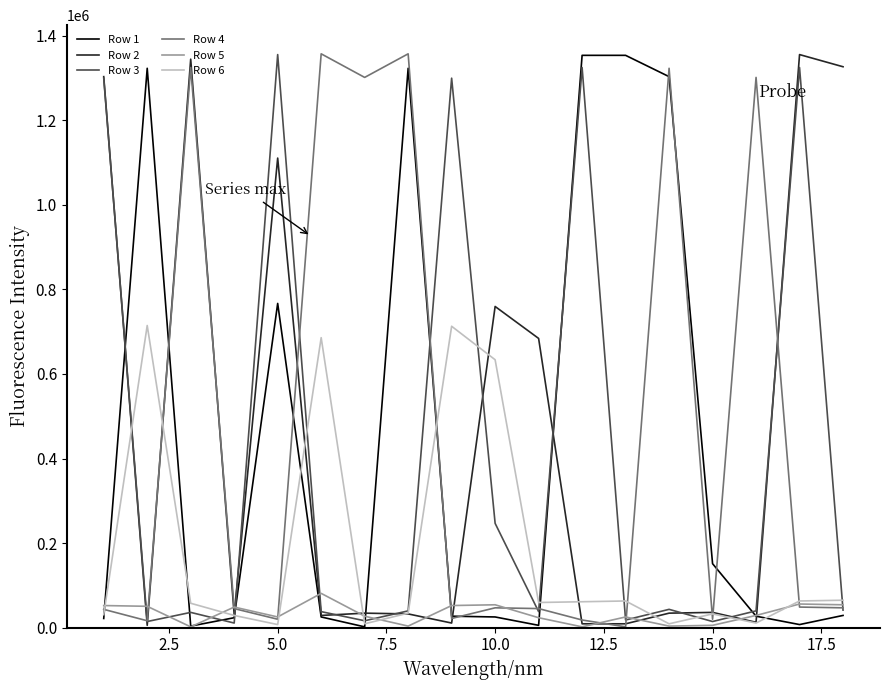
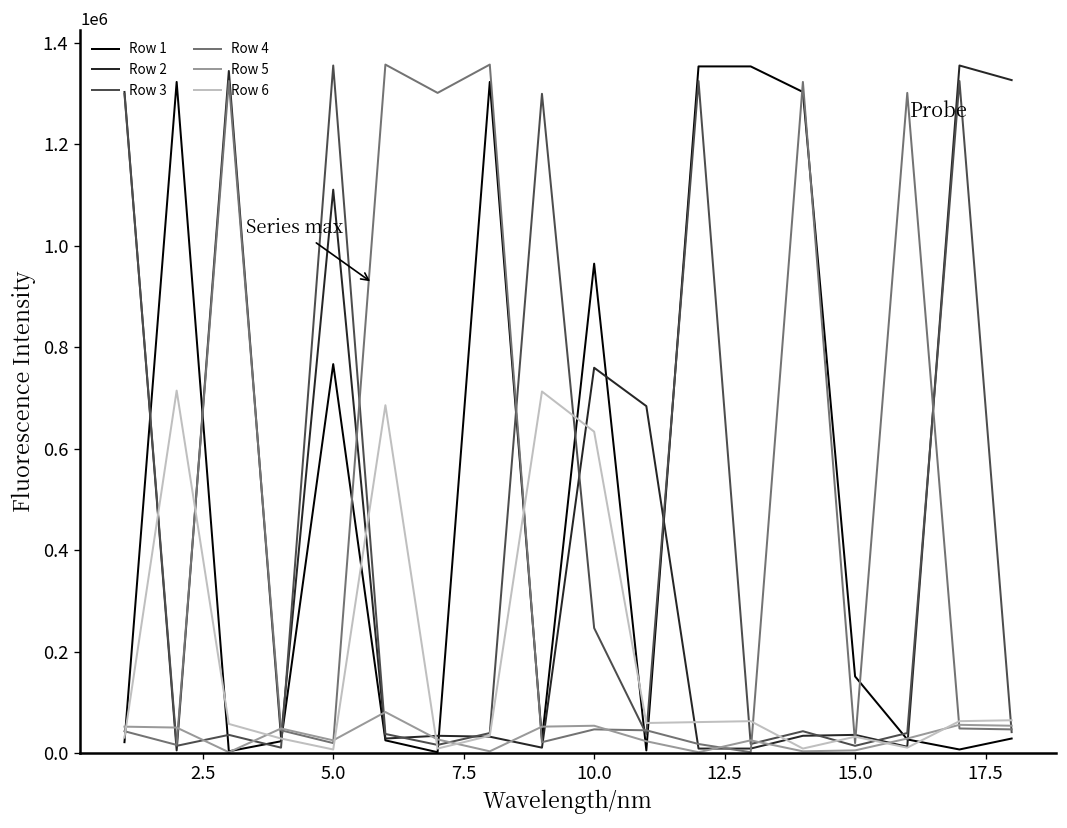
  {
    "Row 1": {
      "5.0": 770000,
-     "10.0": 30000,
+     "10.0": 960000,
      "15.0": 150000
    },
    "Row 2": {
      "5.0": 1110000,
      "10.0": 760000
    },
    "Row 3": {
      "5.0": 1360000,
      "10.0": 250000
    },
    "Row 4": {
      "10.0": 50000
    },
    "Row 5": {
      "10.0": 50000,
      "15.0": 10000
    },
    "Row 6": {
      "5.0": 10000,
      "10.0": 630000
    }
  }
